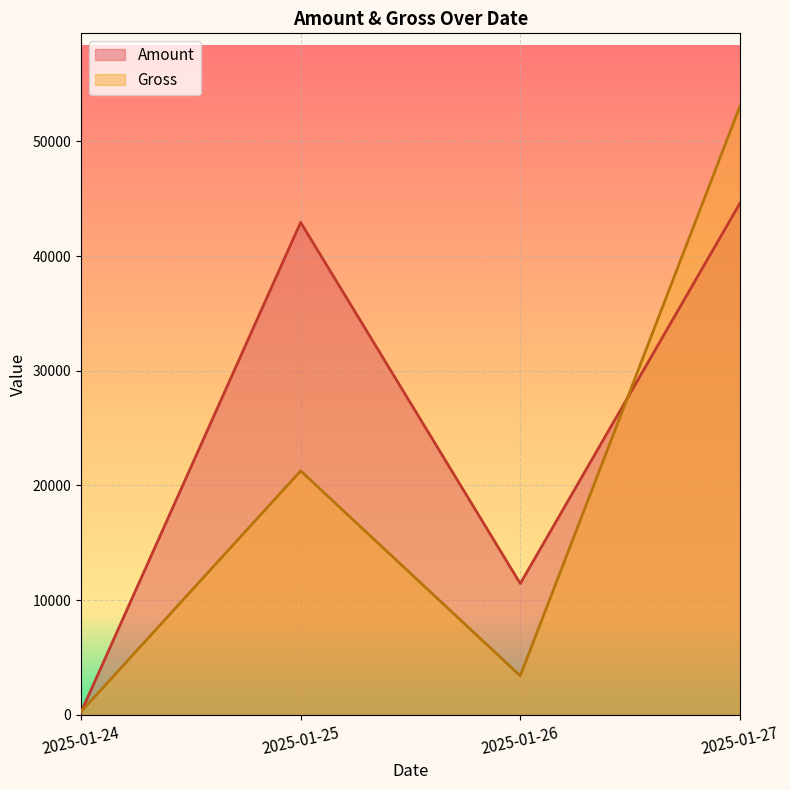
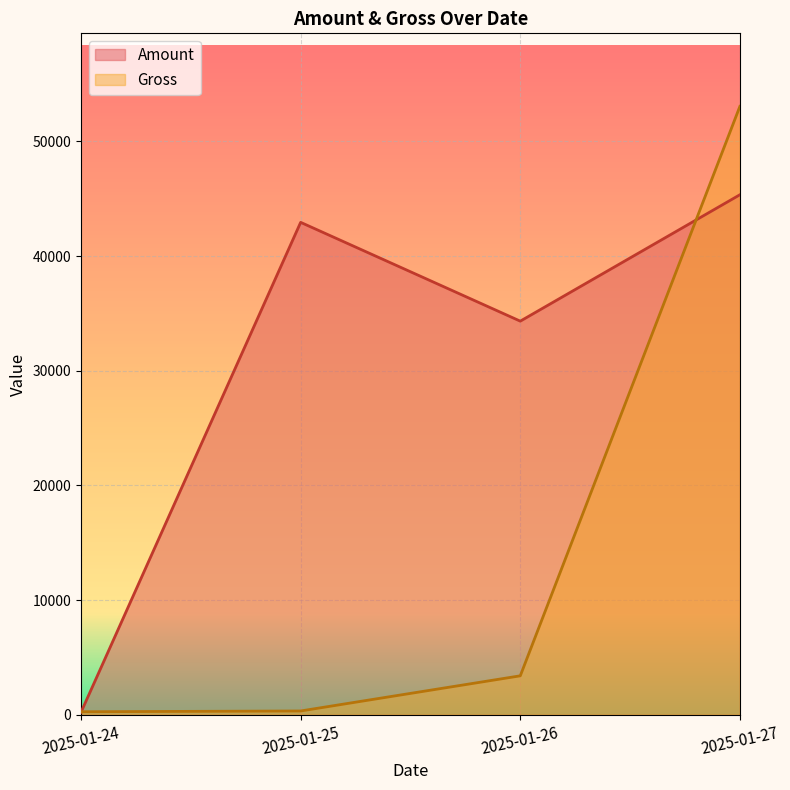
  {
    "Amount": {
      "2025-01-25": 42900,
-     "2025-01-26": 11400,
-     "2025-01-27": 44600
+     "2025-01-26": 34300,
+     "2025-01-27": 45300
    },
    "Gross": {
-     "2025-01-25": 21300,
+     "2025-01-25": 300,
      "2025-01-26": 3400,
      "2025-01-27": 53100
    }
  }
